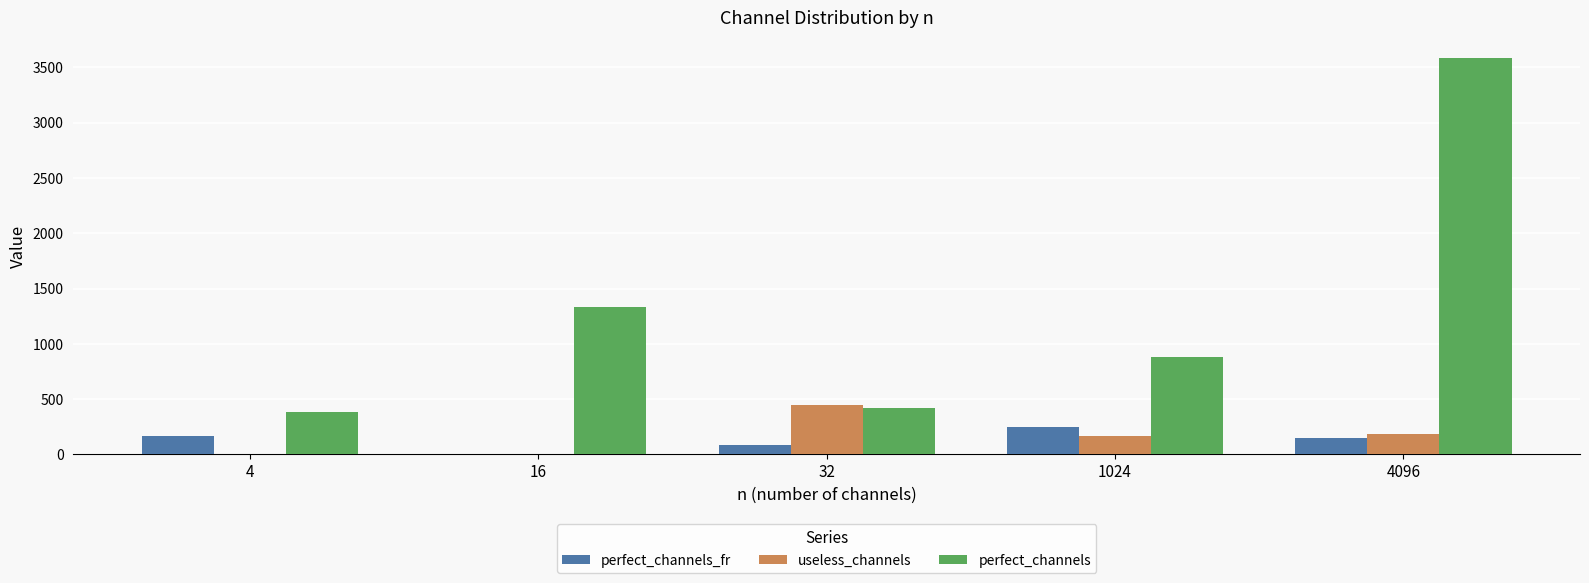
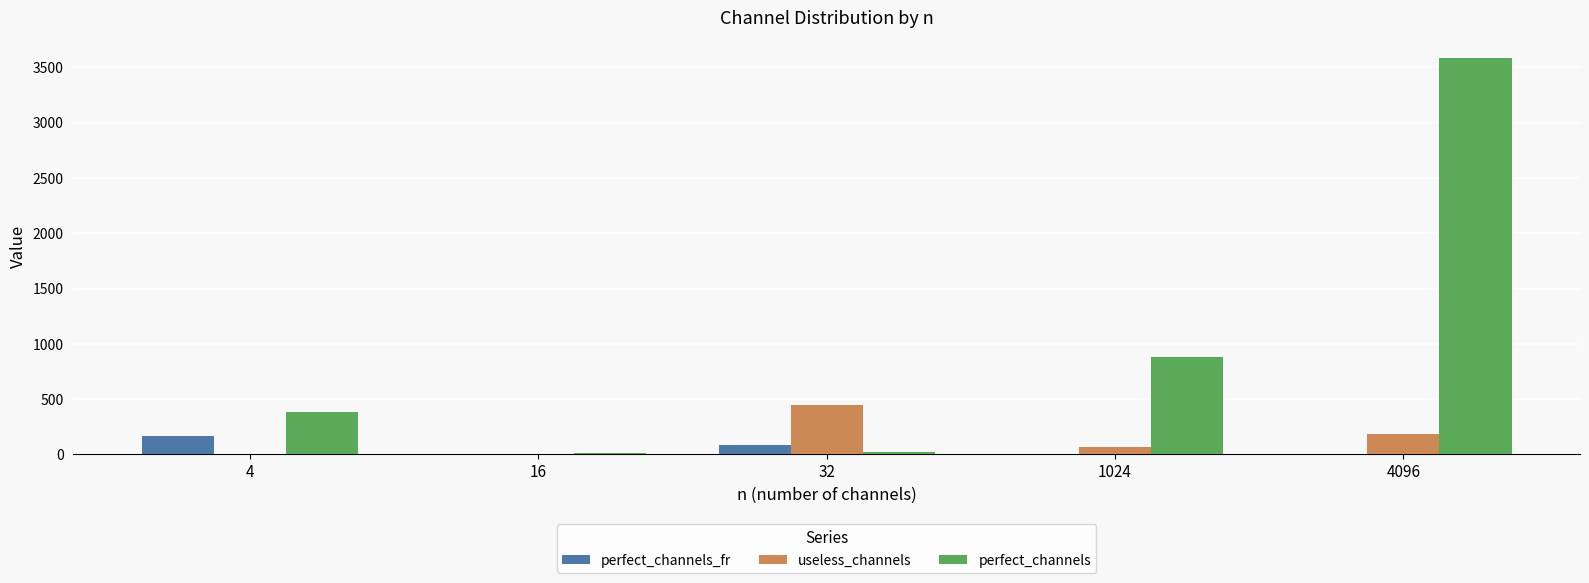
  {
    "perfect_channels_fr": {
      "4": 170,
      "32": 80,
-     "1024": 250,
-     "4096": 150
+     "1024": 0,
+     "4096": 0
    },
    "useless_channels": {
      "4": 0,
      "16": 0,
      "32": 450,
-     "1024": 160,
+     "1024": 70,
      "4096": 190
    },
    "perfect_channels": {
      "4": 380,
-     "16": 1330,
-     "32": 420,
+     "16": 10,
+     "32": 30,
      "1024": 890,
      "4096": 3590
    }
  }
